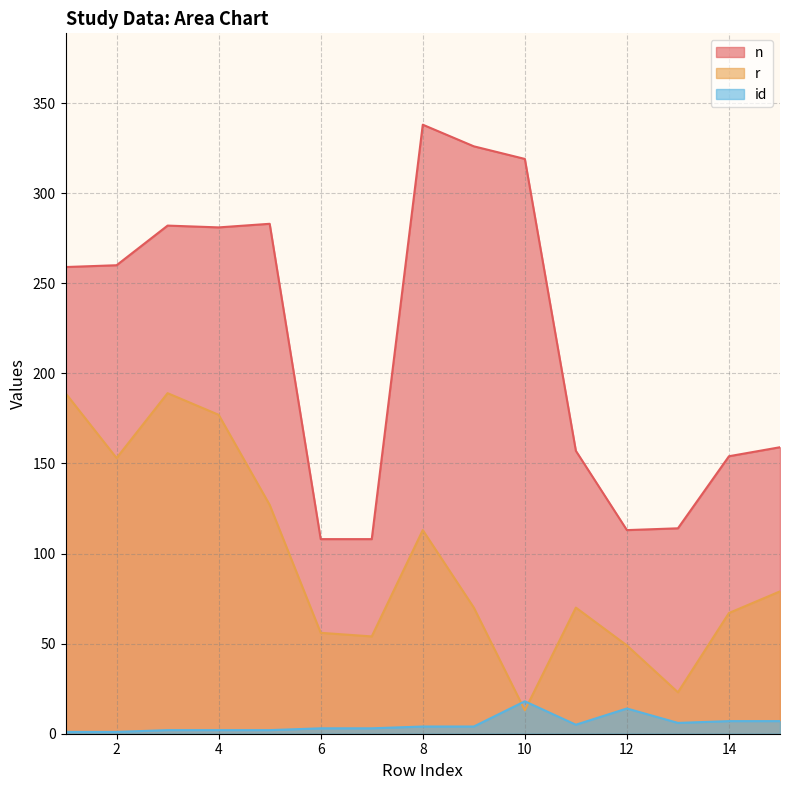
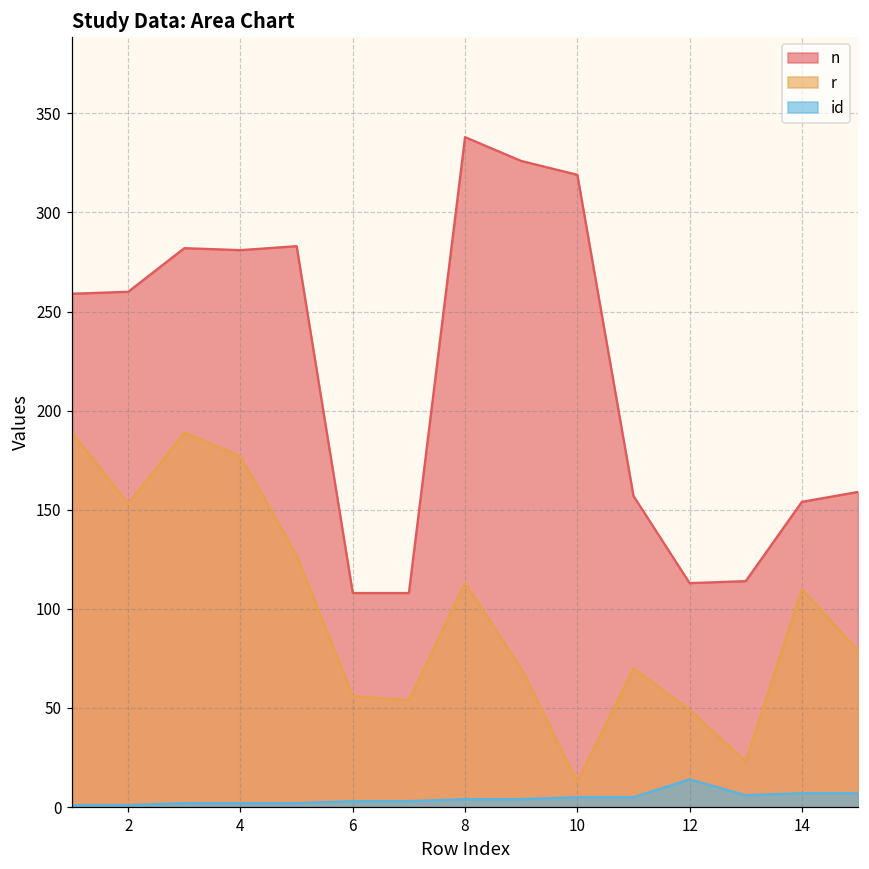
  {
    "n": {
      "2": 260,
      "4": 281,
      "6": 108,
      "8": 338,
      "10": 319,
      "12": 113,
      "14": 154
    },
    "r": {
      "2": 153,
      "4": 177,
      "6": 56,
      "8": 113,
      "10": 13,
      "12": 49,
-     "14": 67
+     "14": 110
    },
    "id": {
      "2": 1,
      "4": 2,
      "6": 3,
      "8": 4,
-     "10": 18,
+     "10": 5,
      "12": 14,
      "14": 7
    }
  }
